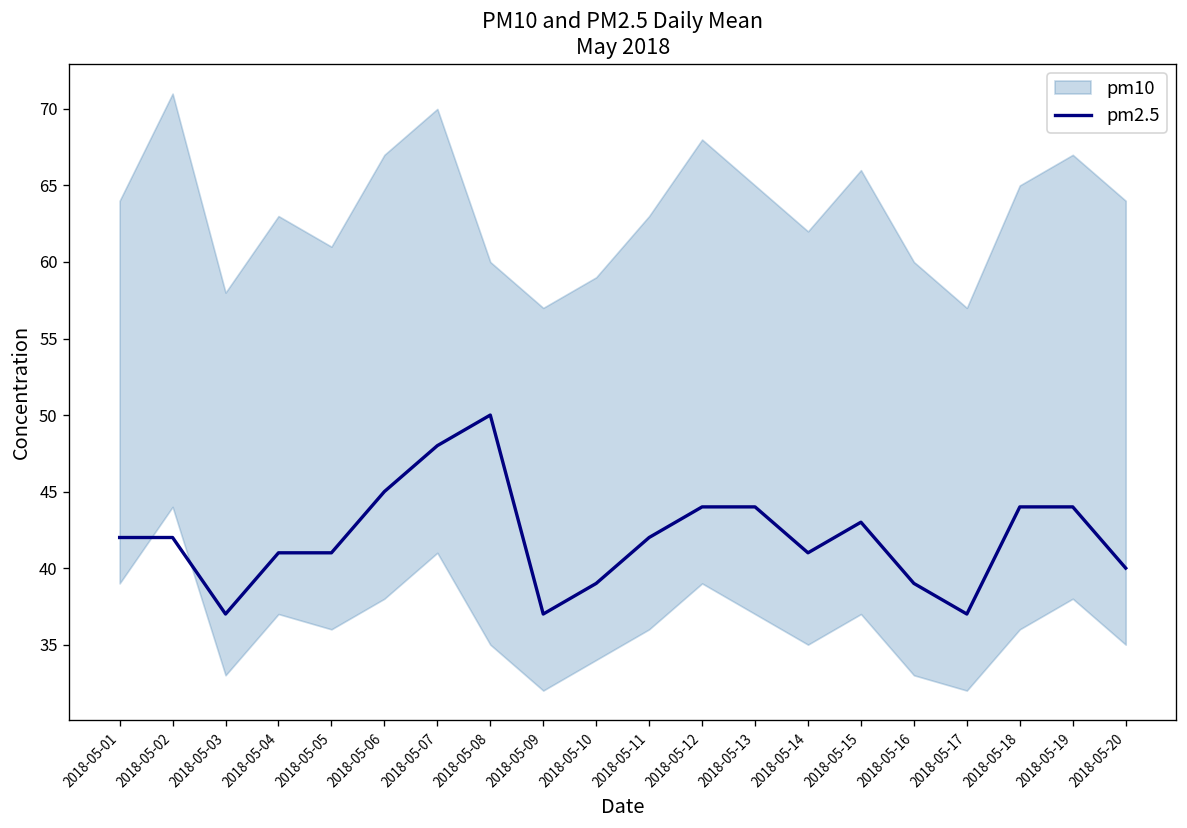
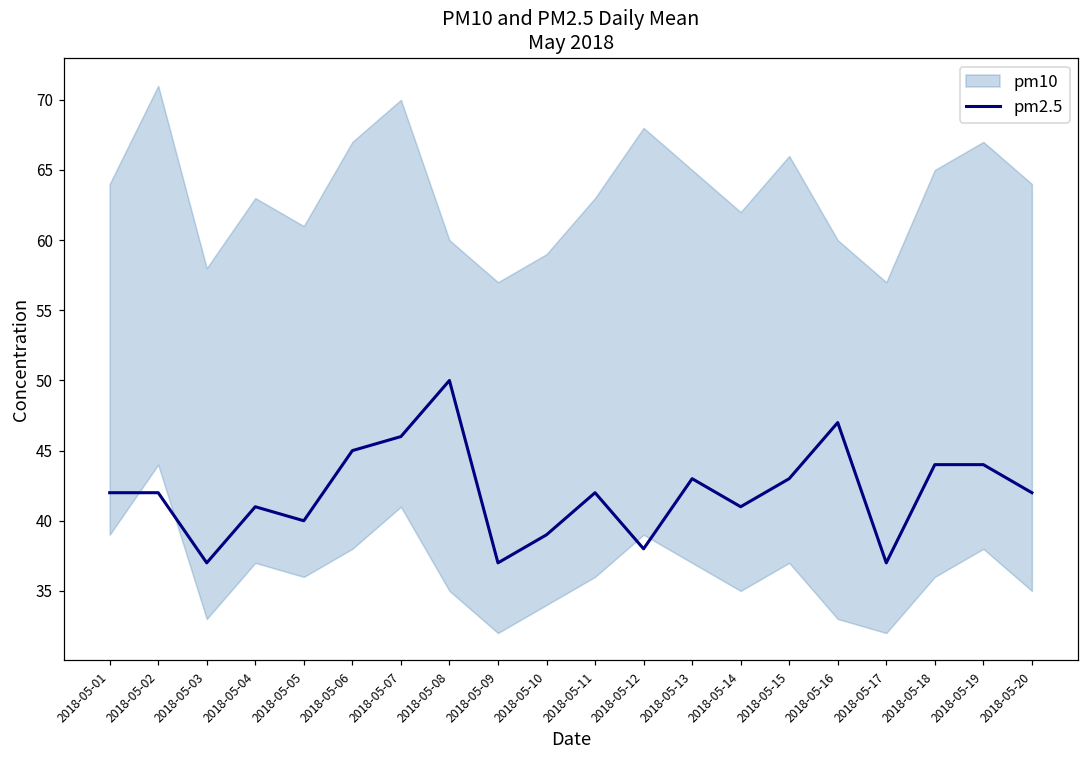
  {
    "pm2.5": {
      "2018-05-01": 42,
      "2018-05-02": 42,
      "2018-05-03": 37,
      "2018-05-04": 41,
-     "2018-05-05": 41,
+     "2018-05-05": 40,
      "2018-05-06": 45,
-     "2018-05-07": 48,
+     "2018-05-07": 46,
      "2018-05-08": 50,
      "2018-05-09": 37,
      "2018-05-10": 39,
      "2018-05-11": 42,
-     "2018-05-12": 44,
-     "2018-05-13": 44,
+     "2018-05-12": 38,
+     "2018-05-13": 43,
      "2018-05-14": 41,
      "2018-05-15": 43,
-     "2018-05-16": 39,
+     "2018-05-16": 47,
      "2018-05-17": 37,
      "2018-05-18": 44,
      "2018-05-19": 44,
-     "2018-05-20": 40
+     "2018-05-20": 42
    }
  }
